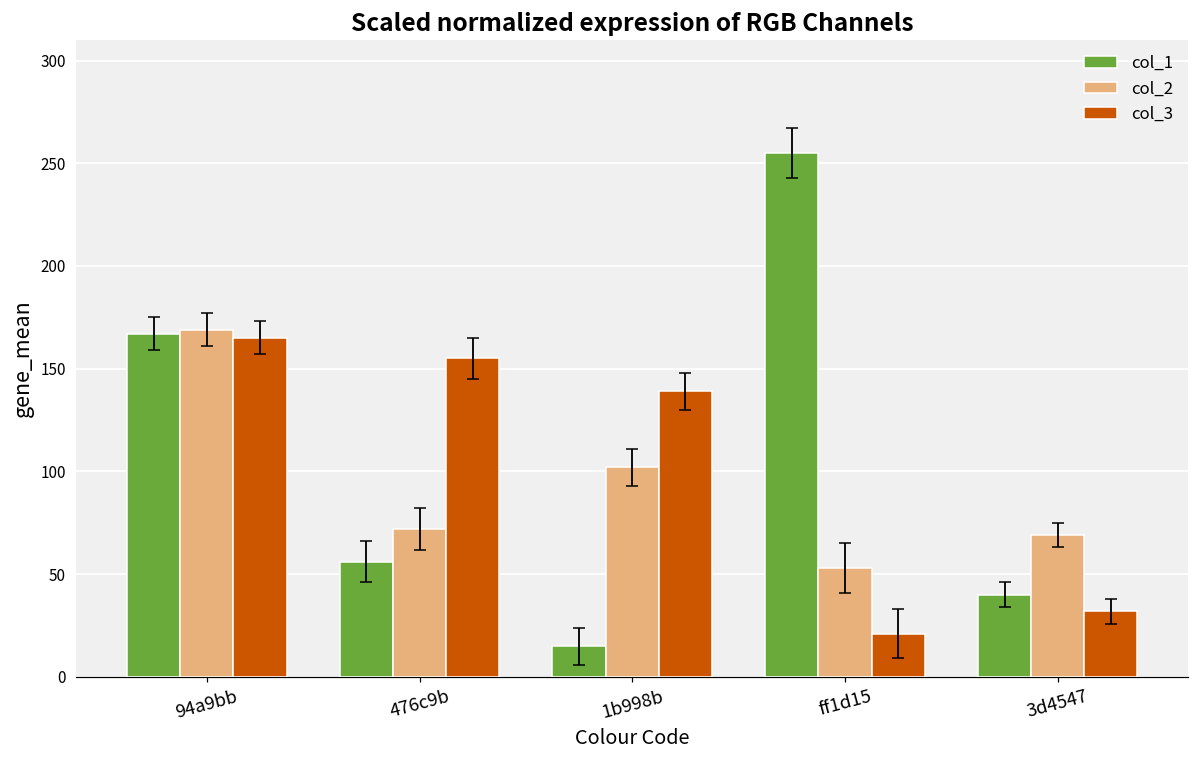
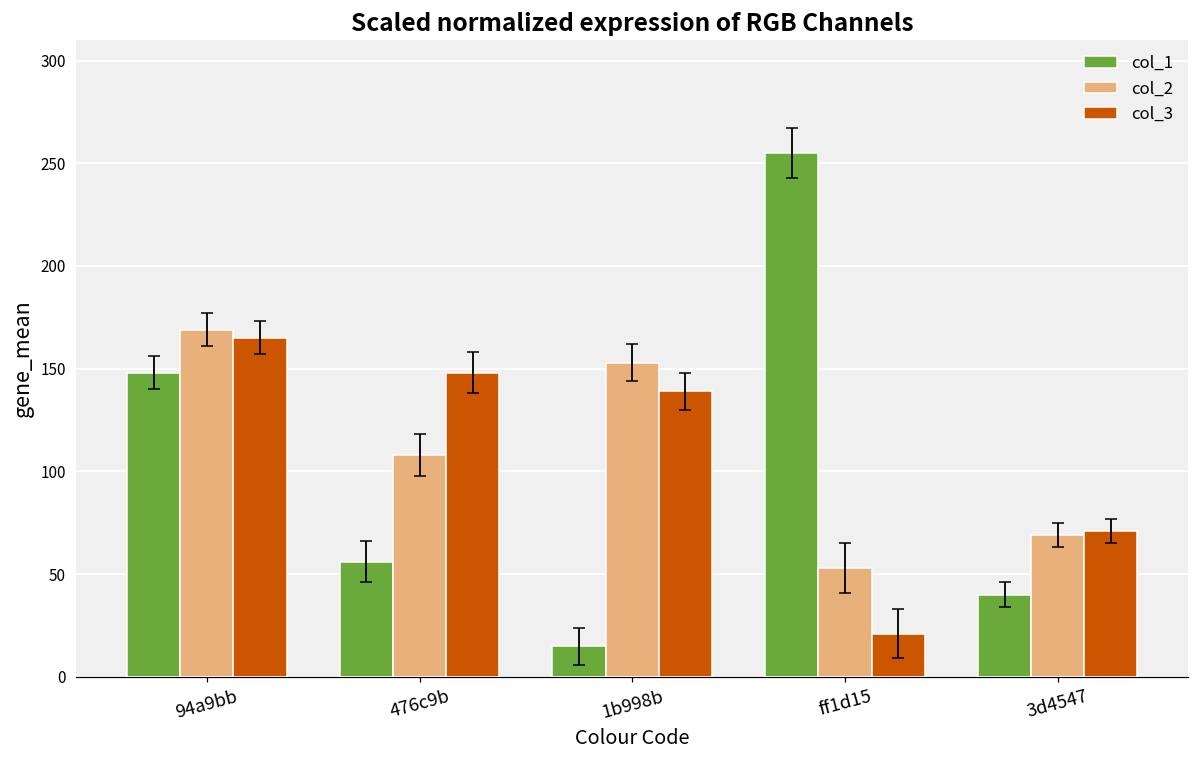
  {
    "col_1": {
-     "94a9bb": 167,
+     "94a9bb": 148,
      "476c9b": 56,
      "1b998b": 15,
      "ff1d15": 255,
      "3d4547": 40
    },
    "col_2": {
      "94a9bb": 169,
-     "476c9b": 72,
-     "1b998b": 102,
+     "476c9b": 108,
+     "1b998b": 153,
      "ff1d15": 53,
      "3d4547": 69
    },
    "col_3": {
      "94a9bb": 165,
-     "476c9b": 155,
+     "476c9b": 148,
      "1b998b": 139,
      "ff1d15": 21,
-     "3d4547": 32
+     "3d4547": 71
    }
  }
